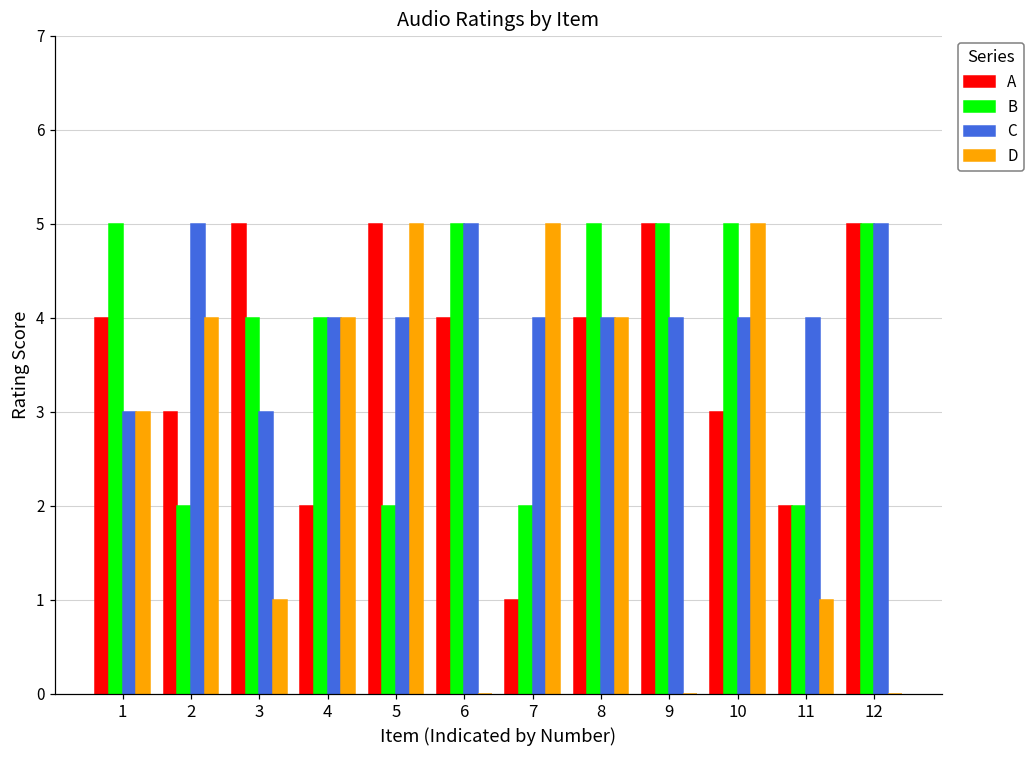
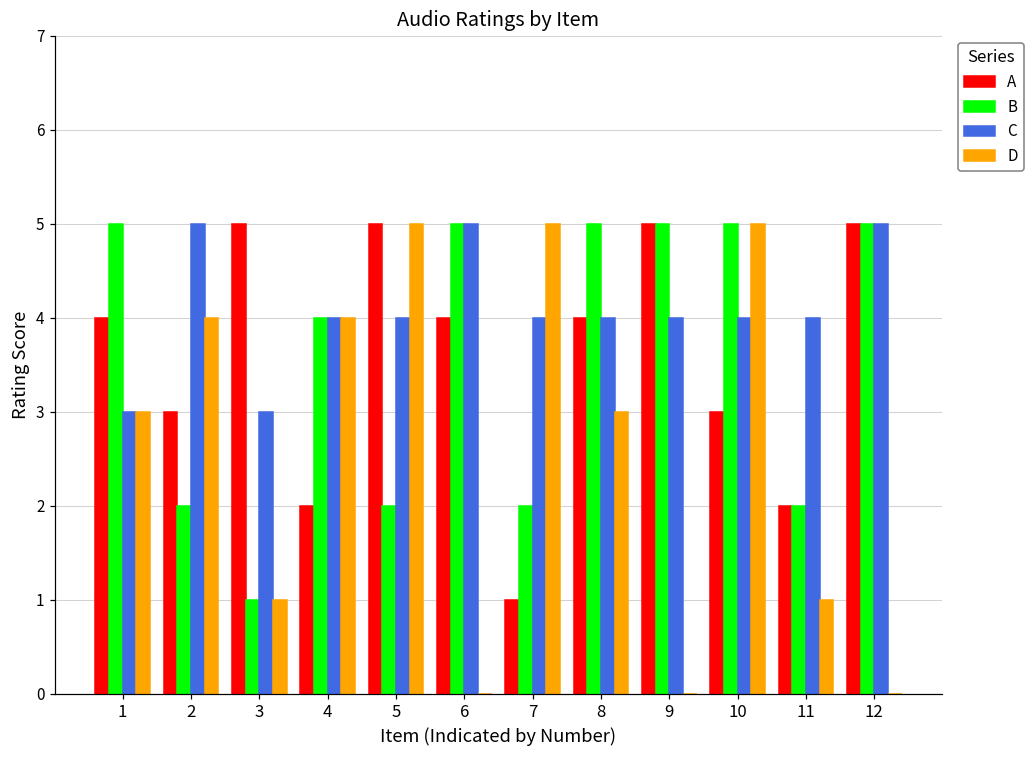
  {
    "A": {
      "1": 4,
      "2": 3,
      "3": 5,
      "4": 2,
      "5": 5,
      "6": 4,
      "7": 1,
      "8": 4,
      "9": 5,
      "10": 3,
      "11": 2,
      "12": 5
    },
    "B": {
      "1": 5,
      "2": 2,
-     "3": 4,
+     "3": 1,
      "4": 4,
      "5": 2,
      "6": 5,
      "7": 2,
      "8": 5,
      "9": 5,
      "10": 5,
      "11": 2,
      "12": 5
    },
    "C": {
      "1": 3,
      "2": 5,
      "3": 3,
      "4": 4,
      "5": 4,
      "6": 5,
      "7": 4,
      "8": 4,
      "9": 4,
      "10": 4,
      "11": 4,
      "12": 5
    },
    "D": {
      "1": 3,
      "2": 4,
      "3": 1,
      "4": 4,
      "5": 5,
      "6": 0,
      "7": 5,
-     "8": 4,
+     "8": 3,
      "9": 0,
      "10": 5,
      "11": 1,
      "12": 0
    }
  }
